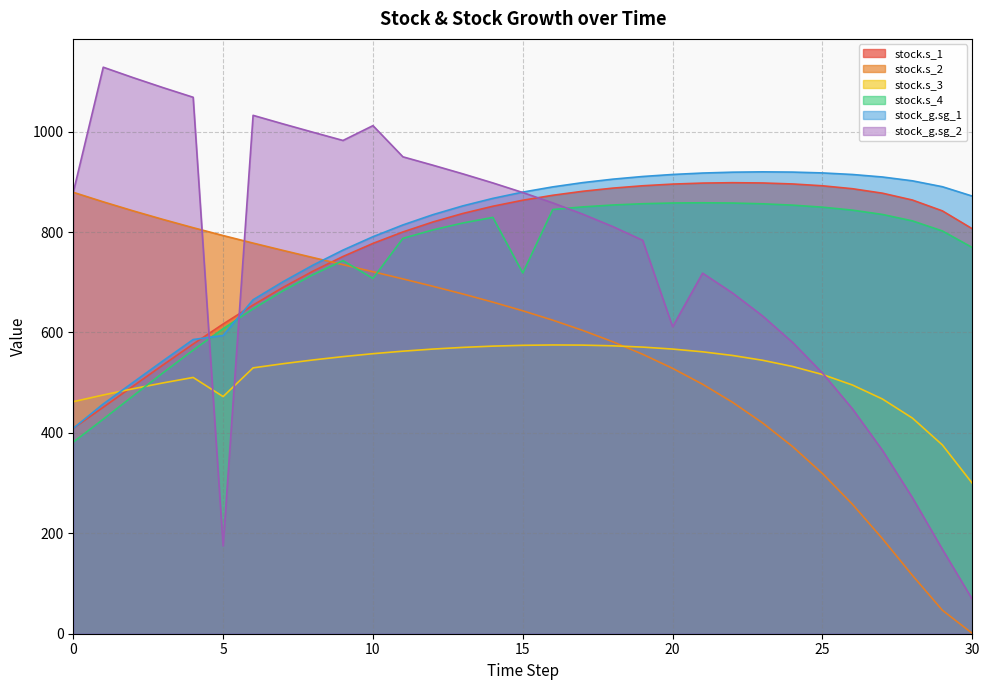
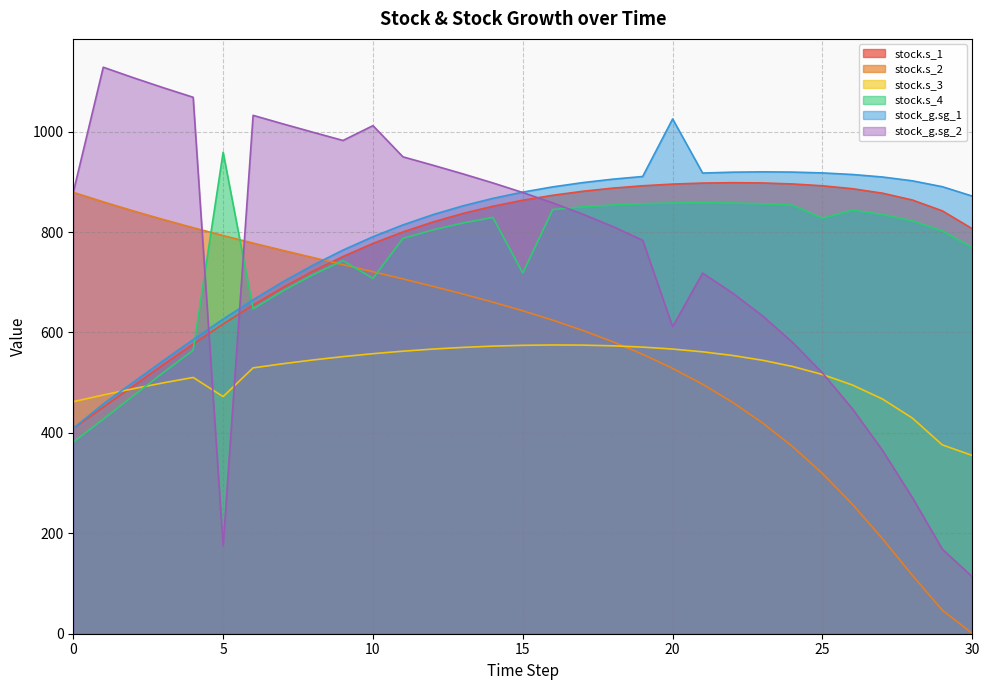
  {
    "stock.s_3": {
      "0": 460,
      "5": 470,
      "10": 560,
      "15": 570,
      "20": 570,
-     "30": 300
+     "30": 360
    },
    "stock.s_4": {
      "0": 380,
-     "5": 610,
+     "5": 960,
      "10": 710,
      "15": 720,
      "20": 860,
-     "25": 850,
+     "25": 830,
      "30": 770
    },
    "stock_g.sg_1": {
-     "5": 590,
+     "5": 630,
      "10": 790,
-     "20": 910,
+     "20": 1030,
      "25": 920,
      "30": 870
    },
    "stock_g.sg_2": {
      "5": 180,
      "10": 1010,
      "20": 610,
-     "30": 70
+     "30": 110
    }
  }
